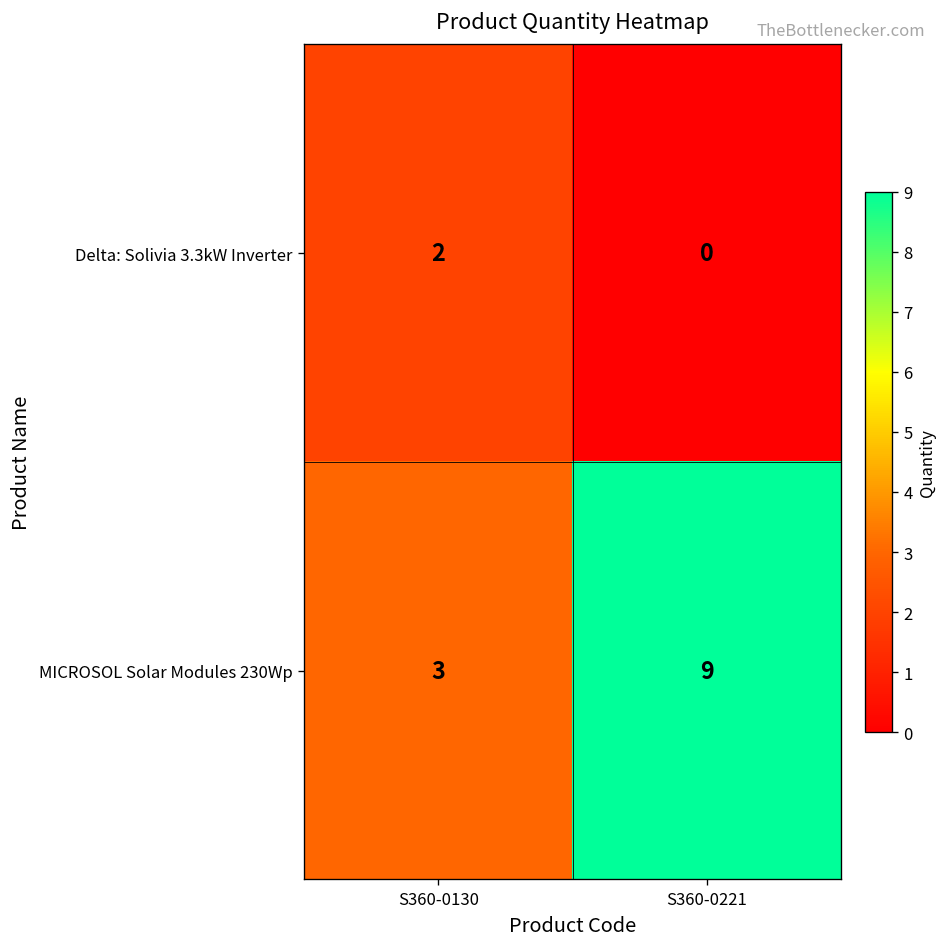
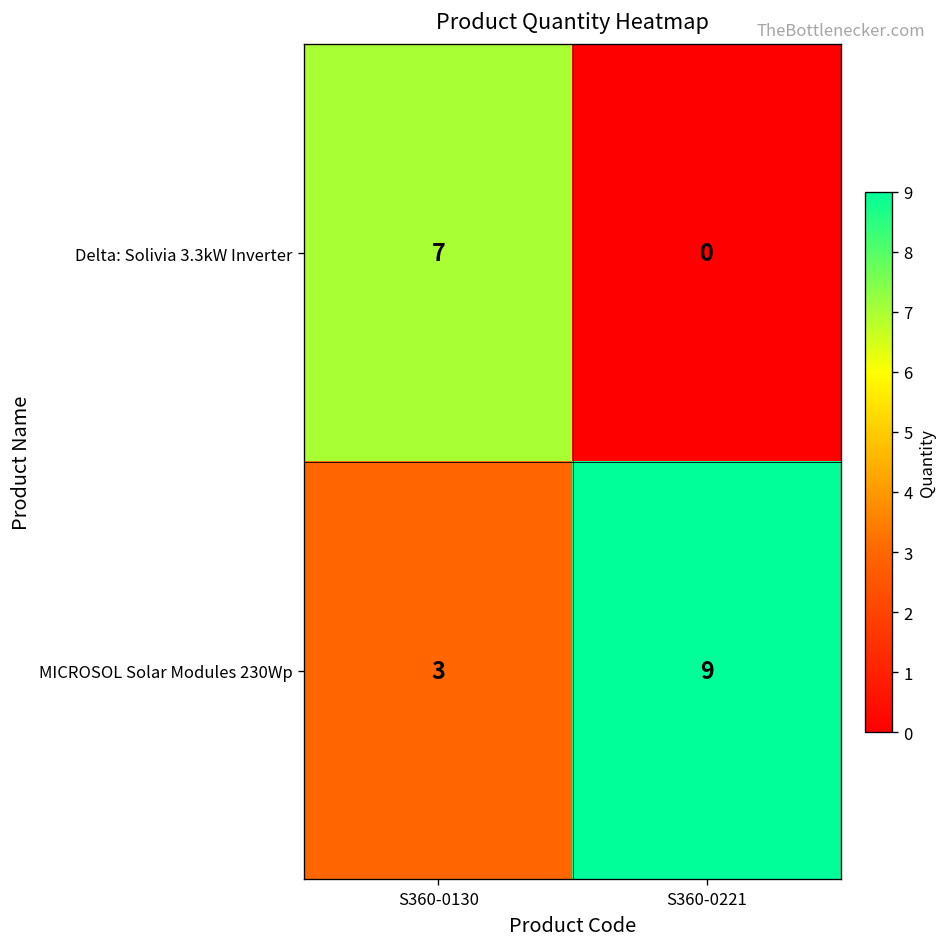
  {
    "Delta: Solivia 3.3kW Inverter": {
-     "S360-0130": 2,
+     "S360-0130": 7,
      "S360-0221": 0
    },
    "MICROSOL Solar Modules 230Wp": {
      "S360-0130": 3,
      "S360-0221": 9
    }
  }
